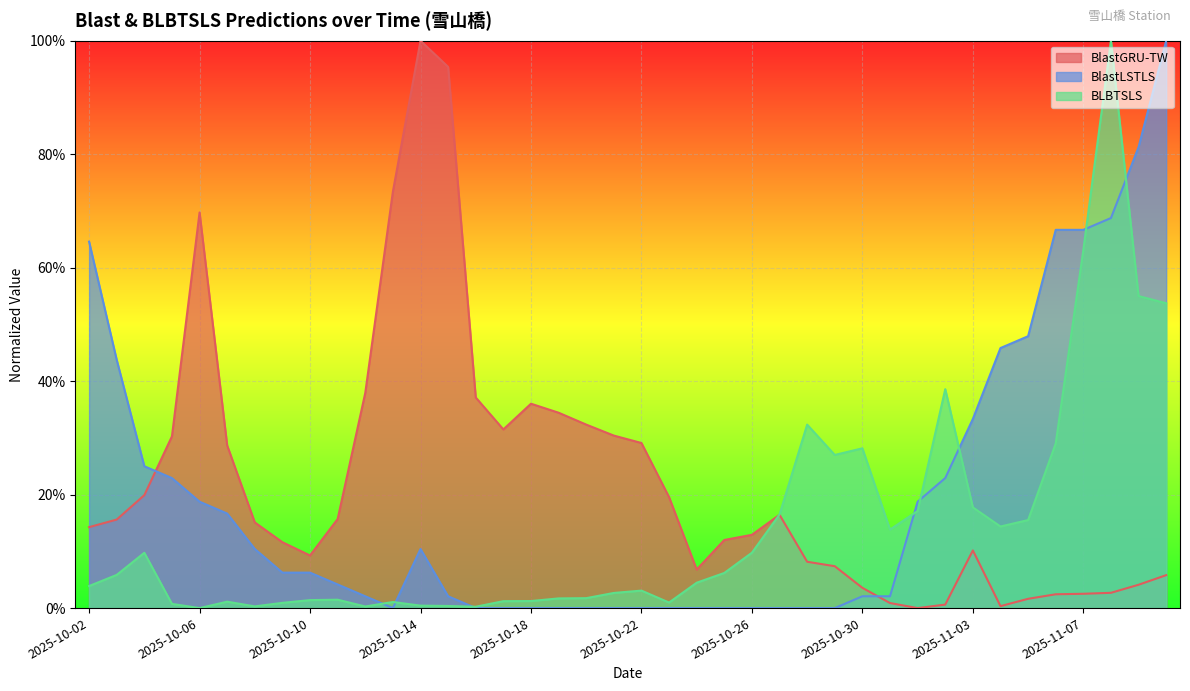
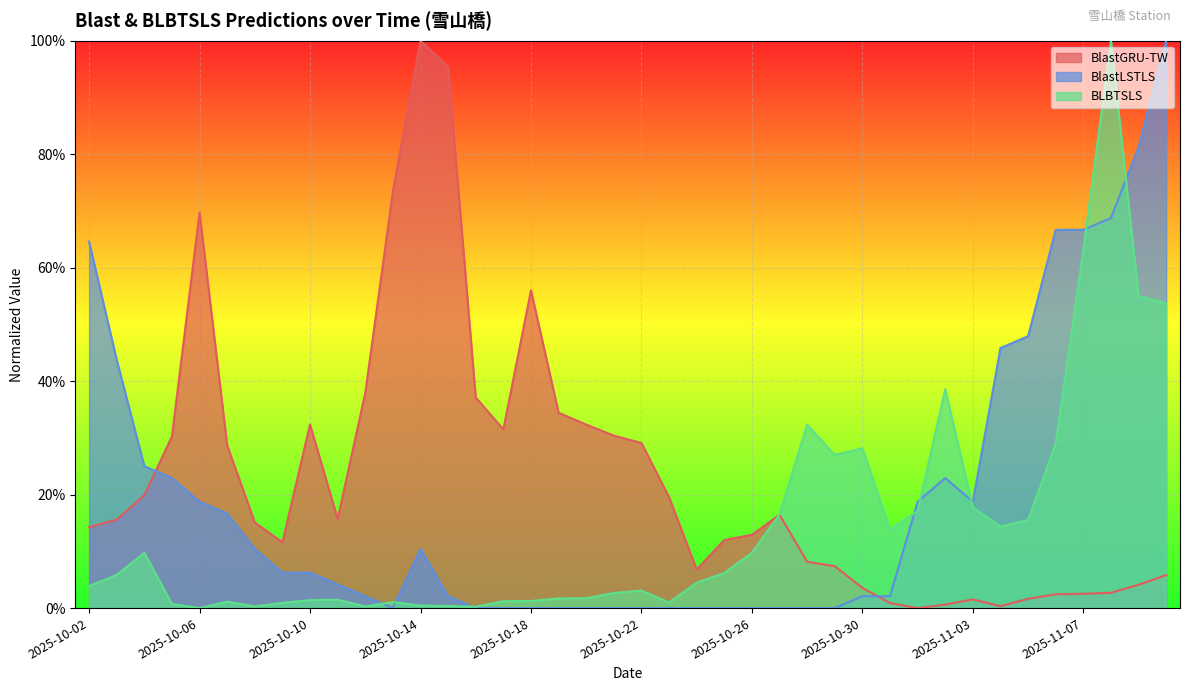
  {
    "BlastGRU-TW": {
      "2025-10-02": "14%",
      "2025-10-06": "70%",
-     "2025-10-10": "9%",
+     "2025-10-10": "32%",
      "2025-10-14": "100%",
-     "2025-10-18": "36%",
+     "2025-10-18": "56%",
      "2025-10-22": "29%",
      "2025-10-26": "13%",
      "2025-10-30": "4%",
-     "2025-11-03": "10%",
+     "2025-11-03": "2%",
      "2025-11-07": "3%"
    },
    "BlastLSTLS": {
      "2025-10-02": "65%",
      "2025-10-06": "19%",
      "2025-10-10": "6%",
      "2025-10-14": "10%",
      "2025-10-18": "0%",
      "2025-10-22": "0%",
      "2025-10-26": "0%",
      "2025-10-30": "2%",
-     "2025-11-03": "33%",
+     "2025-11-03": "19%",
      "2025-11-07": "67%"
    },
    "BLBTSLS": {
      "2025-10-02": "4%",
      "2025-10-06": "0%",
      "2025-10-10": "1%",
      "2025-10-14": "0%",
      "2025-10-18": "1%",
      "2025-10-22": "3%",
      "2025-10-26": "10%",
      "2025-10-30": "28%",
      "2025-11-03": "18%",
      "2025-11-07": "63%"
    }
  }
